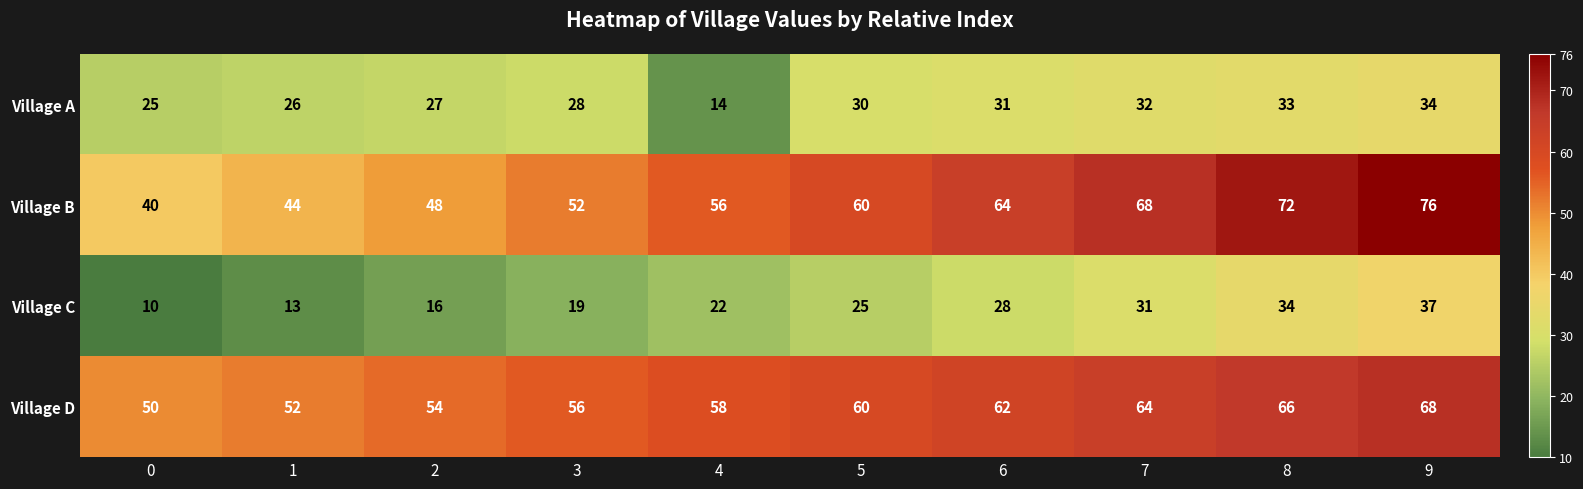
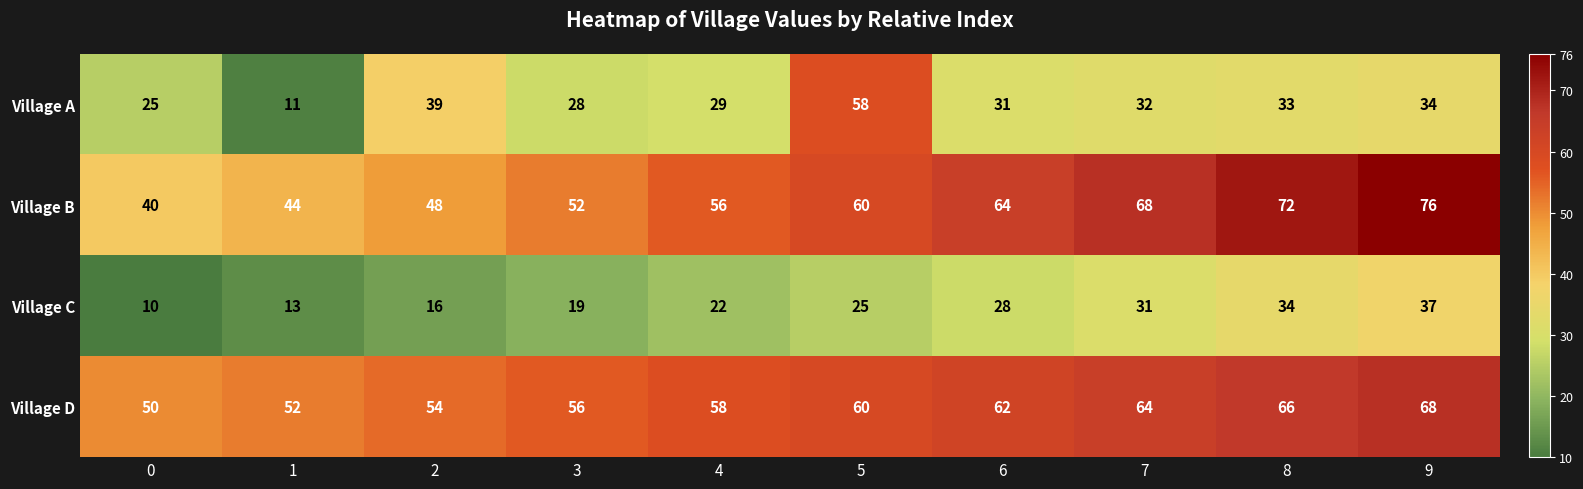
  {
    "Village A": {
      "0": 25,
-     "1": 26,
-     "2": 27,
+     "1": 11,
+     "2": 39,
      "3": 28,
-     "4": 14,
-     "5": 30,
+     "4": 29,
+     "5": 58,
      "6": 31,
      "7": 32,
      "8": 33,
      "9": 34
    },
    "Village B": {
      "0": 40,
      "1": 44,
      "2": 48,
      "3": 52,
      "4": 56,
      "5": 60,
      "6": 64,
      "7": 68,
      "8": 72,
      "9": 76
    },
    "Village C": {
      "0": 10,
      "1": 13,
      "2": 16,
      "3": 19,
      "4": 22,
      "5": 25,
      "6": 28,
      "7": 31,
      "8": 34,
      "9": 37
    },
    "Village D": {
      "0": 50,
      "1": 52,
      "2": 54,
      "3": 56,
      "4": 58,
      "5": 60,
      "6": 62,
      "7": 64,
      "8": 66,
      "9": 68
    }
  }
